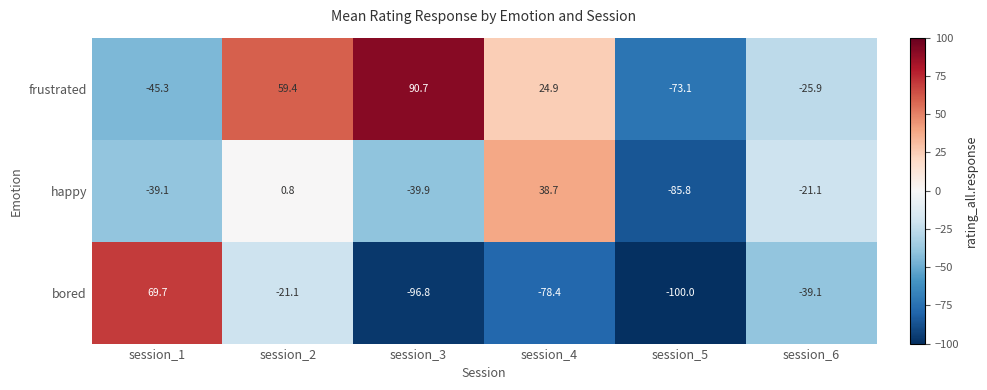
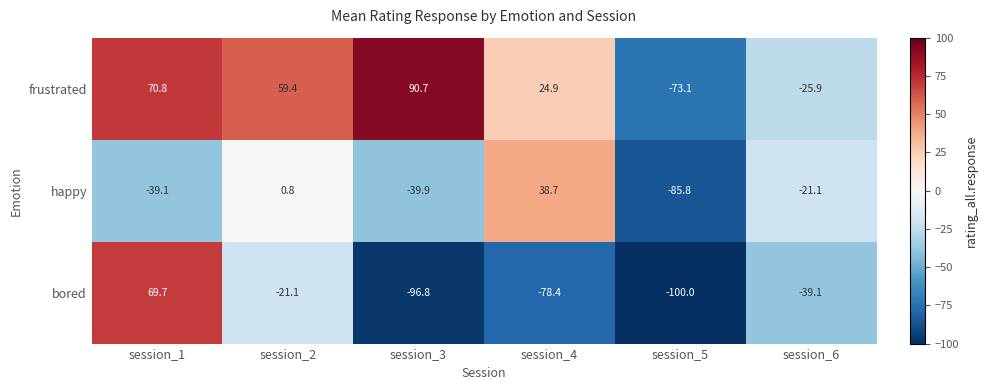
  {
    "frustrated": {
-     "session_1": -45.3,
+     "session_1": 70.8,
      "session_2": 59.4,
      "session_3": 90.7,
      "session_4": 24.9,
      "session_5": -73.1,
      "session_6": -25.9
    },
    "happy": {
      "session_1": -39.1,
      "session_2": 0.8,
      "session_3": -39.9,
      "session_4": 38.7,
      "session_5": -85.8,
      "session_6": -21.1
    },
    "bored": {
      "session_1": 69.7,
      "session_2": -21.1,
      "session_3": -96.8,
      "session_4": -78.4,
      "session_5": -100.0,
      "session_6": -39.1
    }
  }
